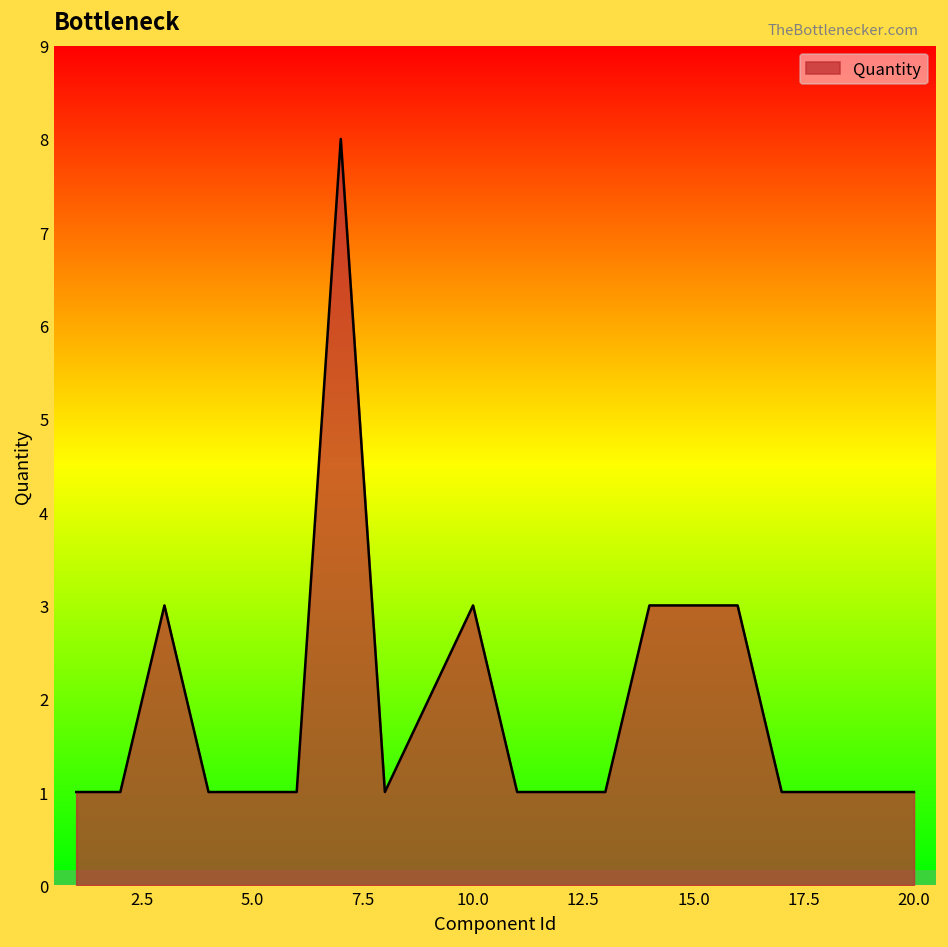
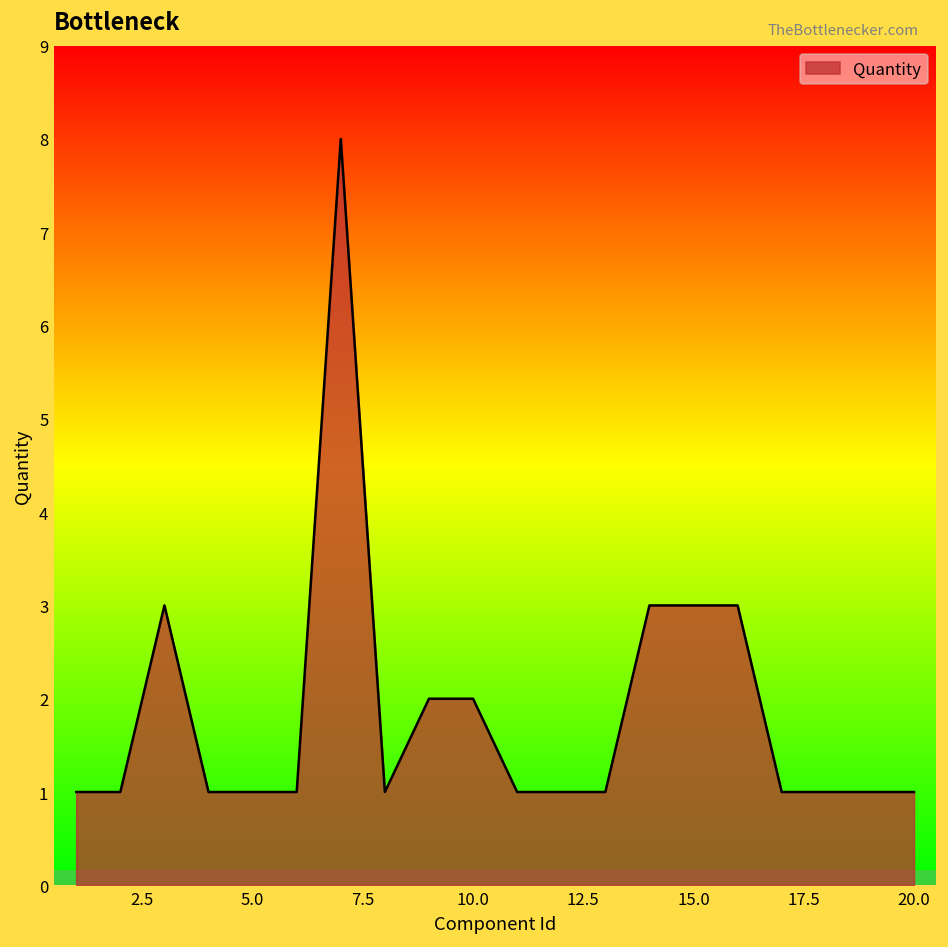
  {
    "5.0": 1,
-   "10.0": 3,
+   "10.0": 2,
    "15.0": 3,
    "20.0": 1
  }
